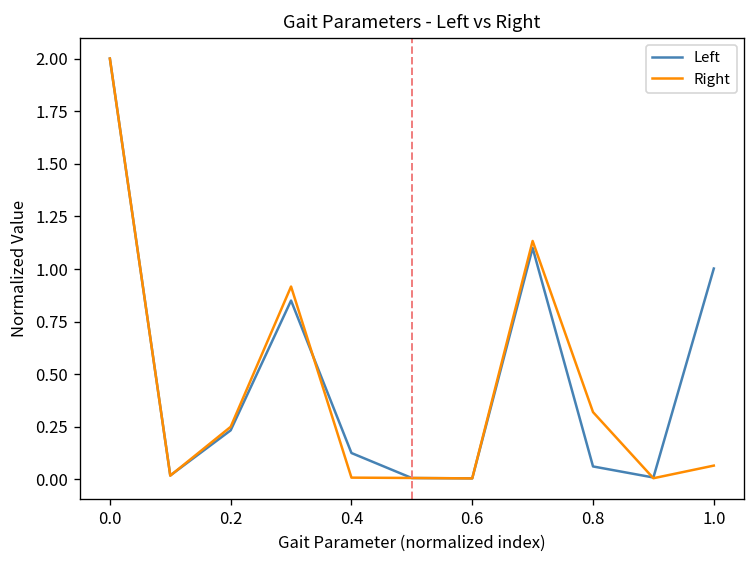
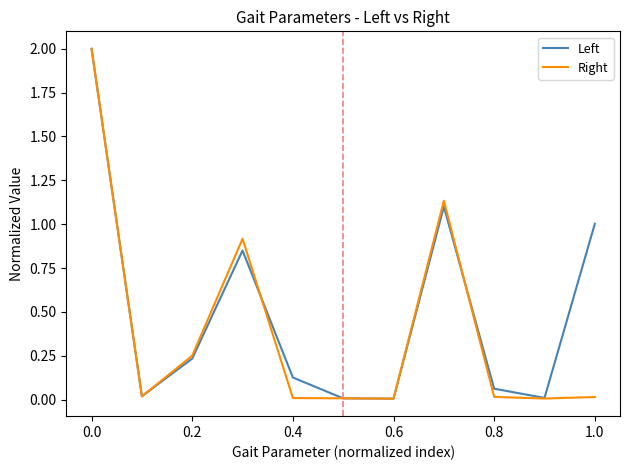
  {
    "Left": {
      "0.2": 0.23,
      "0.4": 0.13,
      "0.8": 0.06,
      "1.0": 1.00
    },
    "Right": {
      "0.2": 0.25,
      "0.4": 0.01,
-     "0.8": 0.32,
-     "1.0": 0.07
+     "0.8": 0.01,
+     "1.0": 0.01
    }
  }
